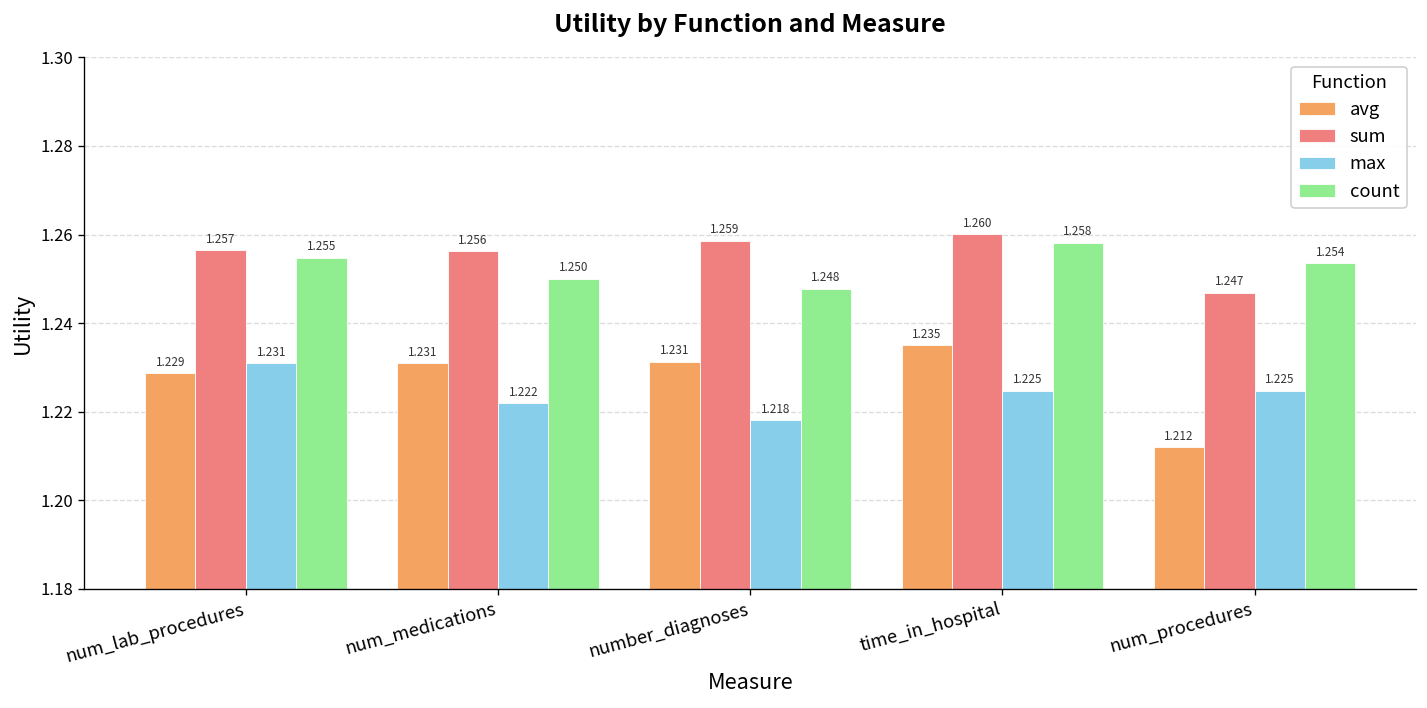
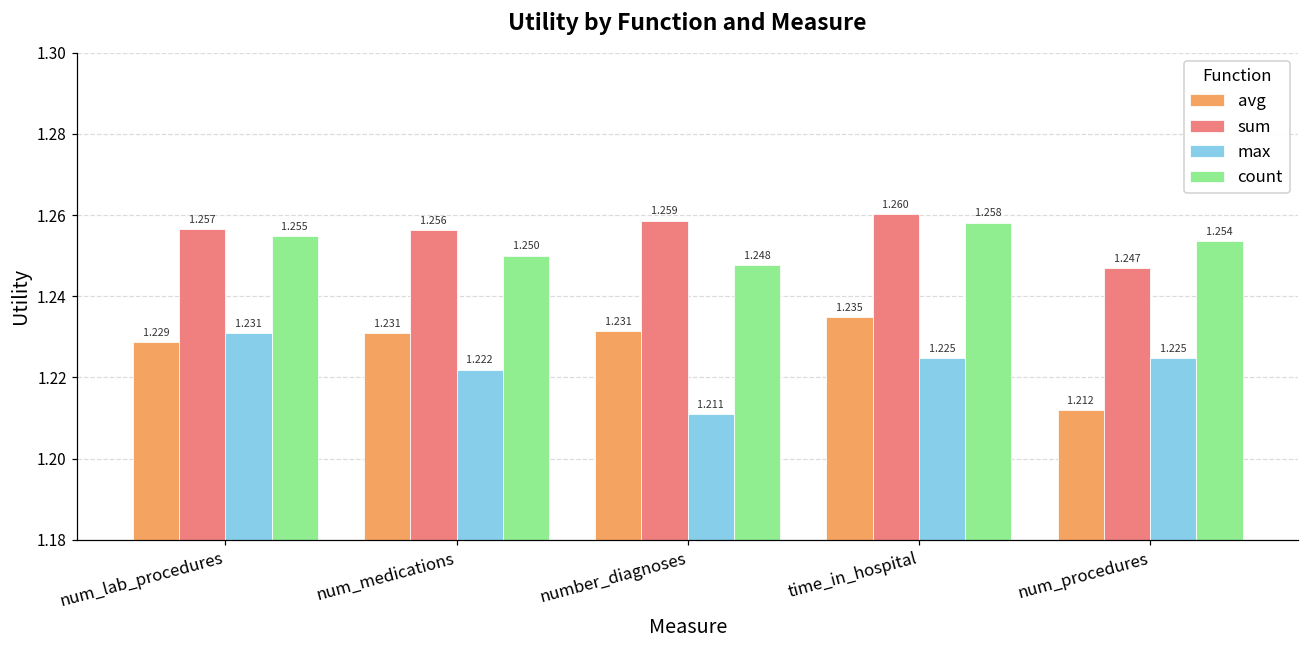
  {
    "max": {
      "num_lab_procedures": 1.231,
      "num_medications": 1.222,
-     "number_diagnoses": 1.218,
+     "number_diagnoses": 1.211,
      "time_in_hospital": 1.225,
      "num_procedures": 1.225
    },
    "count": {
      "num_lab_procedures": 1.255,
      "num_medications": 1.250,
      "number_diagnoses": 1.248,
      "time_in_hospital": 1.258,
      "num_procedures": 1.254
    }
  }
